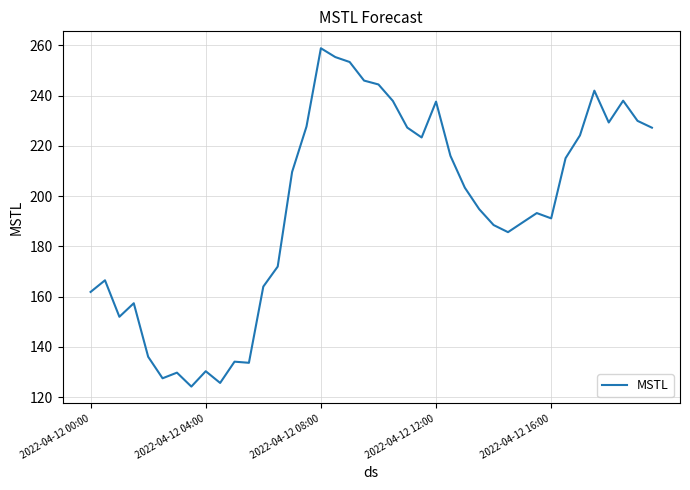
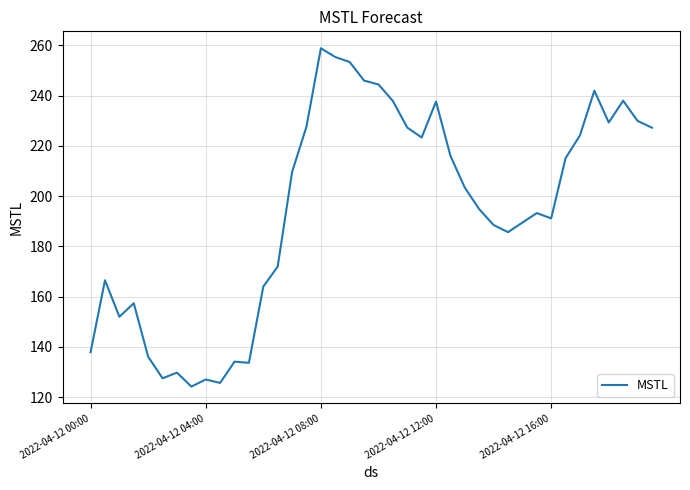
  {
-   "2022-04-12 00:00": 162,
-   "2022-04-12 04:00": 130,
+   "2022-04-12 00:00": 138,
+   "2022-04-12 04:00": 127,
    "2022-04-12 08:00": 259,
    "2022-04-12 12:00": 238,
    "2022-04-12 16:00": 191
  }
